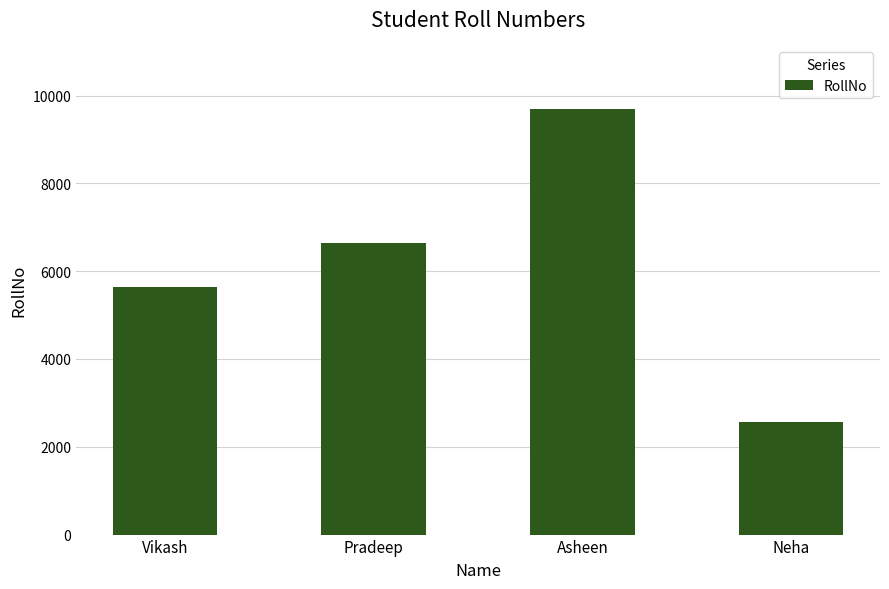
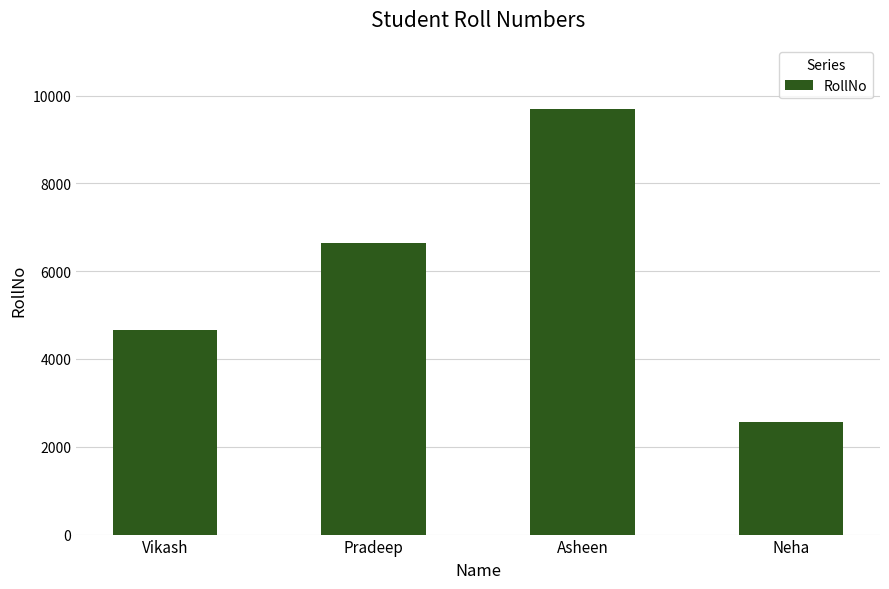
  {
-   "Vikash": 5600,
+   "Vikash": 4700,
    "Pradeep": 6600,
    "Asheen": 9700,
    "Neha": 2600
  }
